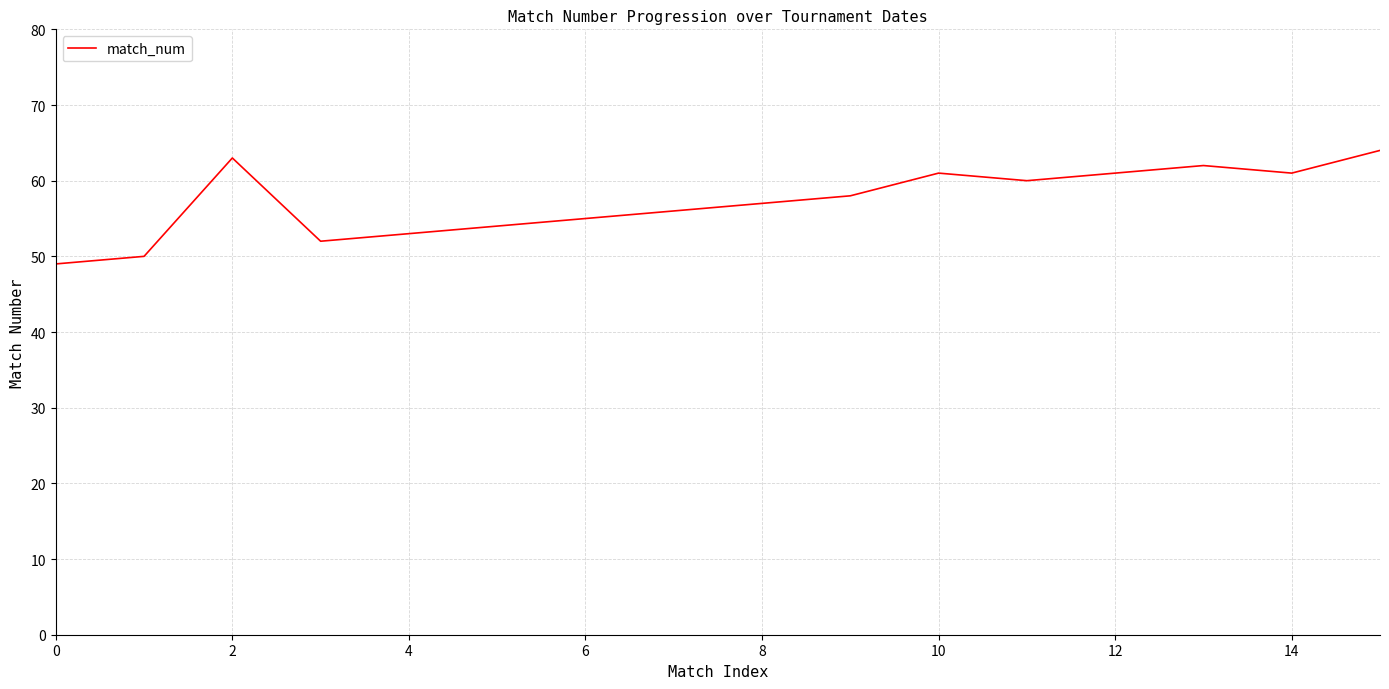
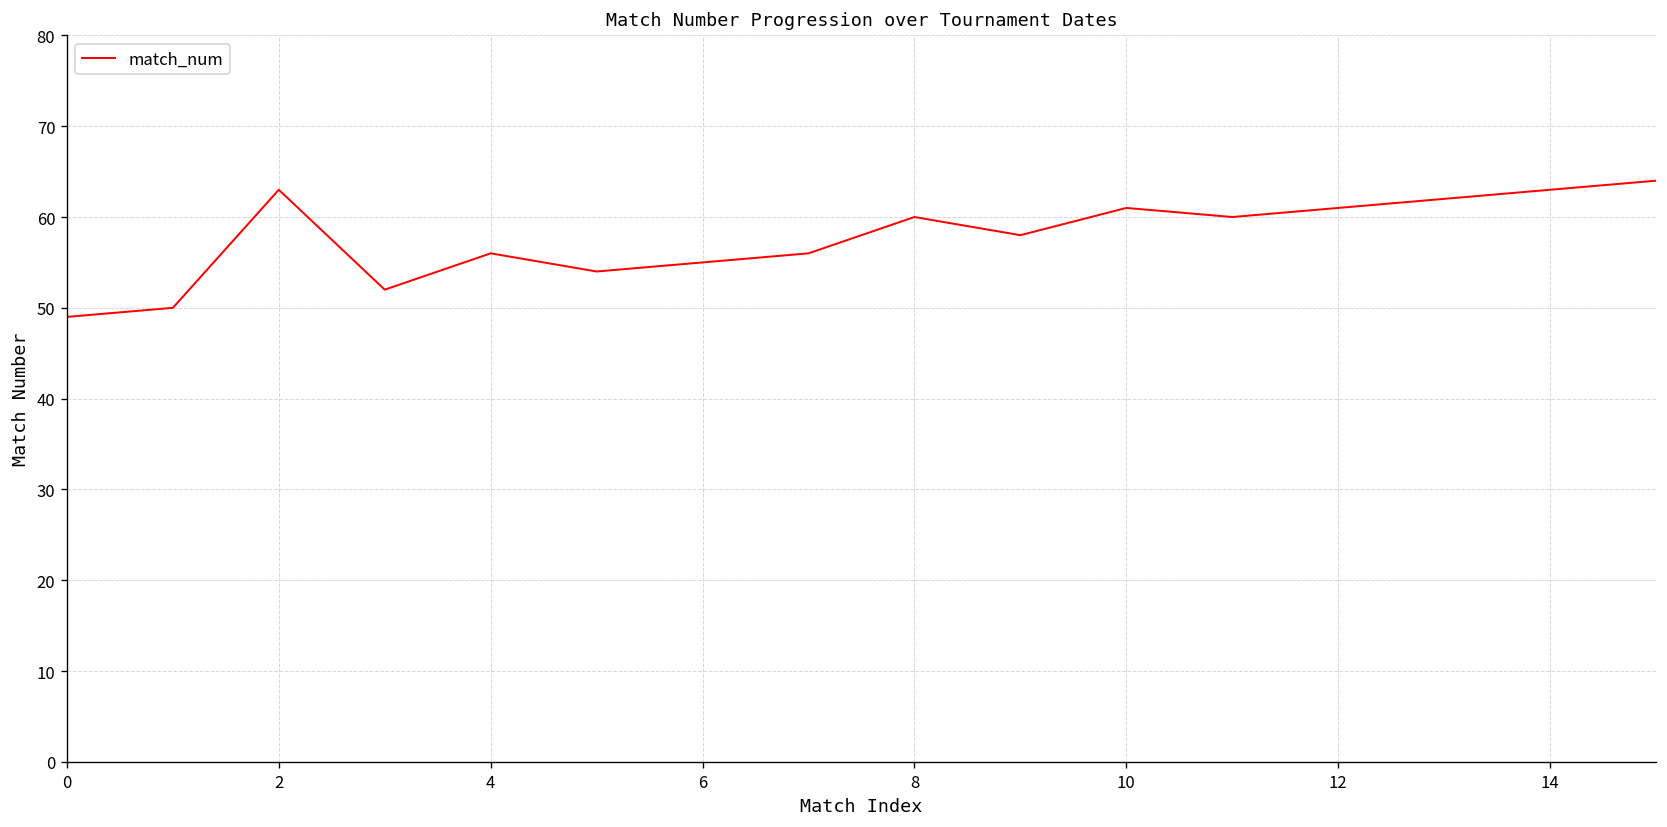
  {
    "0": 49,
    "2": 63,
-   "4": 53,
+   "4": 56,
    "6": 55,
-   "8": 57,
+   "8": 60,
    "10": 61,
    "12": 61,
-   "14": 61
+   "14": 63
  }
